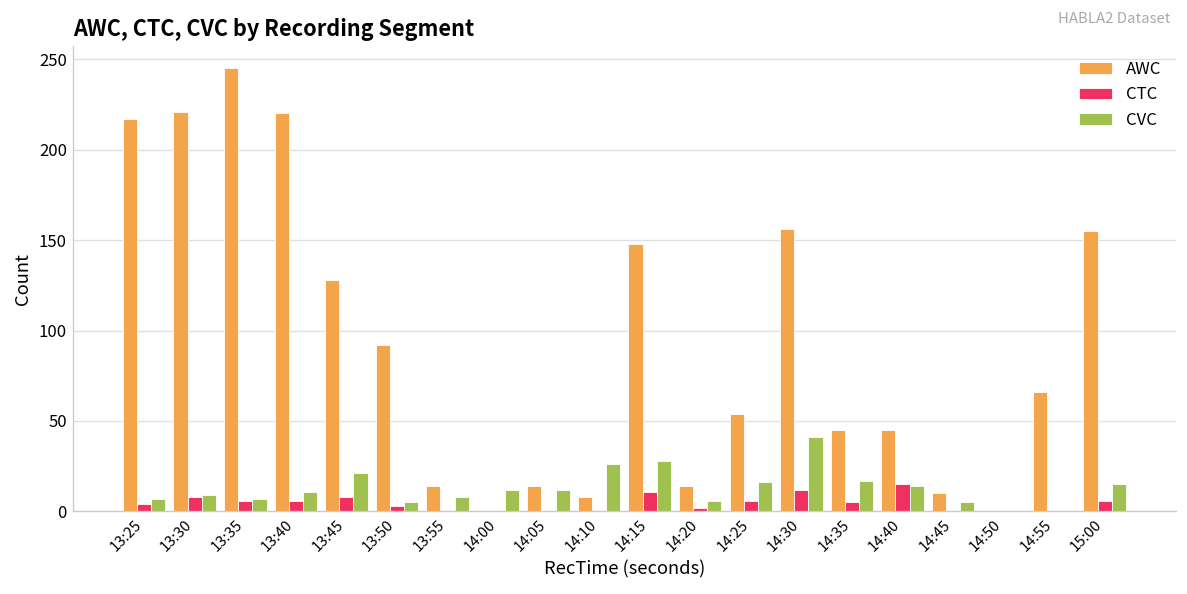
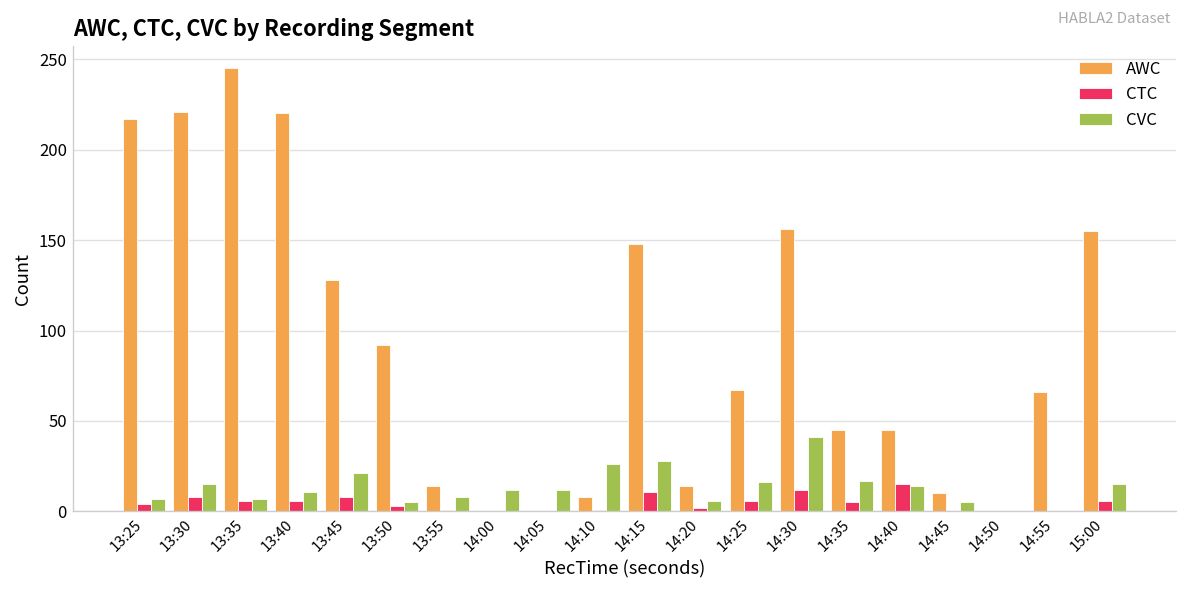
  {
    "AWC": {
      "13:25": 217,
      "13:30": 221,
      "13:35": 245,
      "13:40": 220,
      "13:45": 128,
      "13:50": 92,
      "13:55": 14,
      "14:00": 0,
-     "14:05": 14,
+     "14:05": 0,
      "14:10": 8,
      "14:15": 148,
      "14:20": 14,
-     "14:25": 54,
+     "14:25": 67,
      "14:30": 156,
      "14:35": 45,
      "14:40": 45,
      "14:45": 10,
      "14:50": 0,
      "14:55": 66,
      "15:00": 155
    },
    "CTC": {
      "13:25": 4,
      "13:30": 8,
      "13:35": 6,
      "13:40": 6,
      "13:45": 8,
      "13:50": 3,
      "14:00": 0,
      "14:05": 0,
      "14:15": 11,
      "14:20": 2,
      "14:25": 6,
      "14:30": 12,
      "14:35": 5,
      "14:40": 15,
      "14:45": 0,
      "14:50": 0,
      "14:55": 0,
      "15:00": 6
    },
    "CVC": {
      "13:25": 7,
-     "13:30": 9,
+     "13:30": 15,
      "13:35": 7,
      "13:40": 11,
      "13:45": 21,
      "13:50": 5,
      "13:55": 8,
      "14:00": 12,
      "14:05": 12,
      "14:10": 26,
      "14:15": 28,
      "14:20": 6,
      "14:25": 16,
      "14:30": 41,
      "14:35": 17,
      "14:40": 14,
      "14:45": 5,
      "14:50": 0,
      "14:55": 0,
      "15:00": 15
    }
  }
